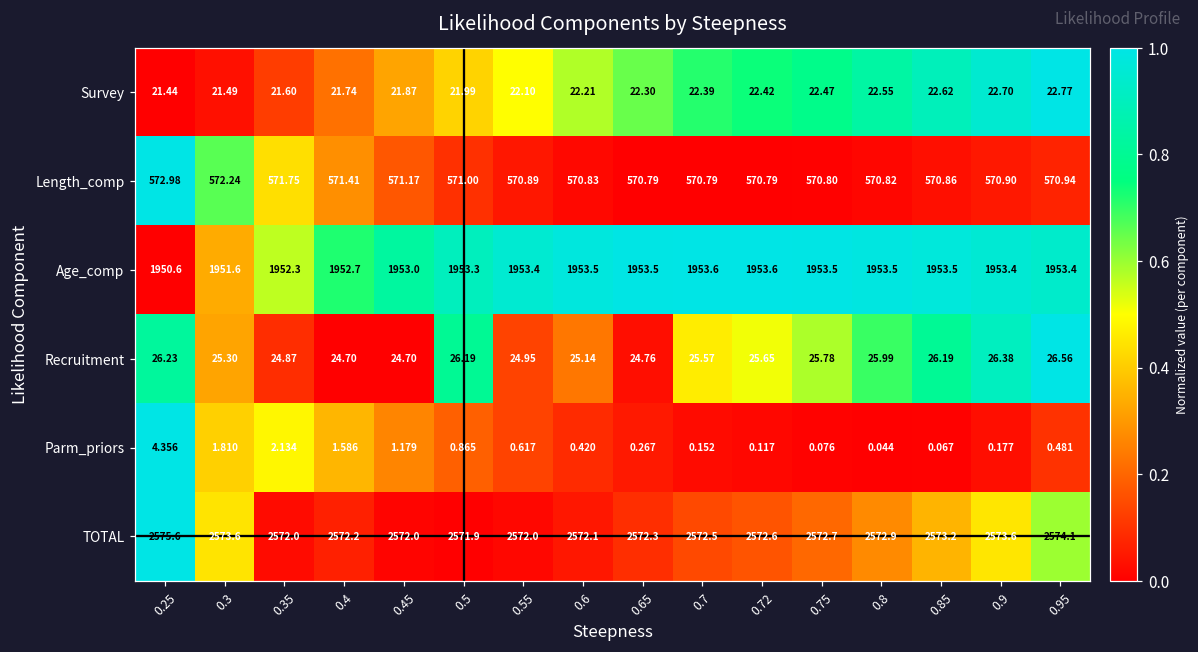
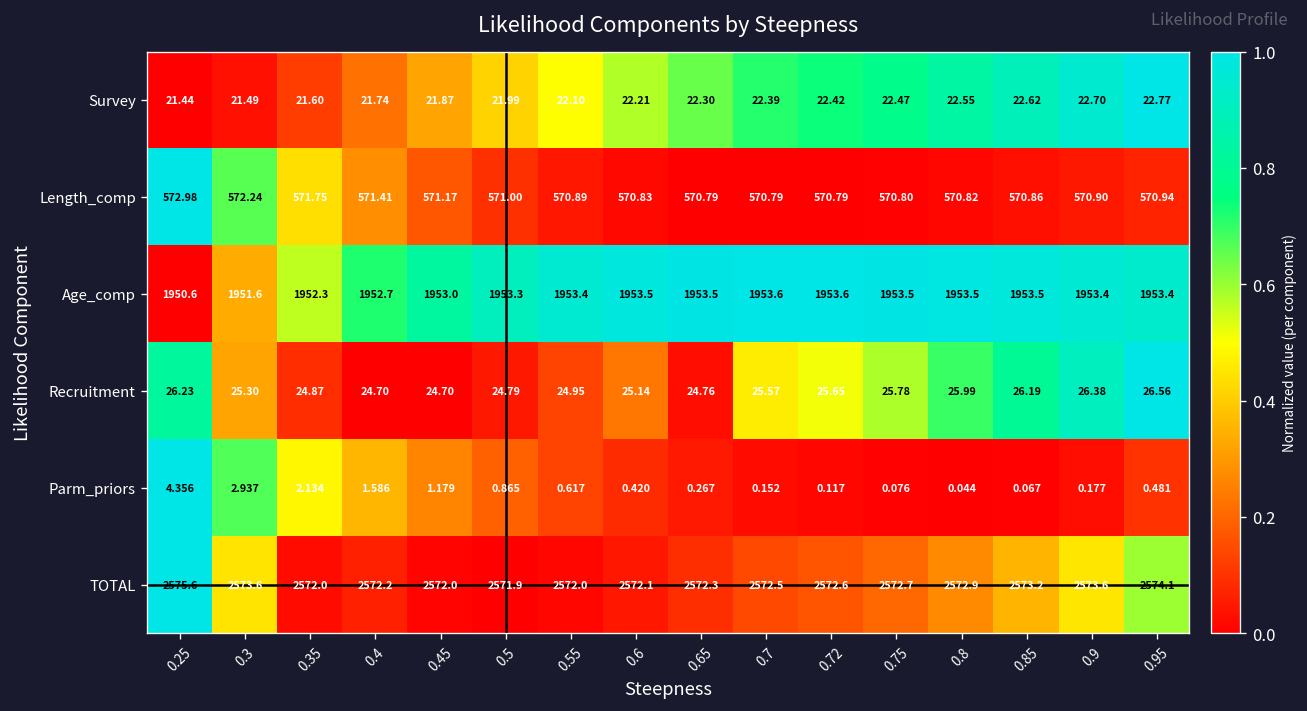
  {
    "Survey": {
      "0.25": 21.44,
      "0.3": 21.49,
      "0.35": 21.60,
      "0.4": 21.74,
      "0.45": 21.87,
      "0.5": 21.99,
      "0.55": 22.10,
      "0.6": 22.21,
      "0.65": 22.30,
      "0.7": 22.39,
      "0.72": 22.42,
      "0.75": 22.47,
      "0.8": 22.55,
      "0.85": 22.62,
      "0.9": 22.70,
      "0.95": 22.77
    },
    "Length_comp": {
      "0.25": 572.98,
      "0.3": 572.24,
      "0.35": 571.75,
      "0.4": 571.41,
      "0.45": 571.17,
      "0.5": 571.00,
      "0.55": 570.89,
      "0.6": 570.83,
      "0.65": 570.79,
      "0.7": 570.79,
      "0.72": 570.79,
      "0.75": 570.80,
      "0.8": 570.82,
      "0.85": 570.86,
      "0.9": 570.90,
      "0.95": 570.94
    },
    "Age_comp": {
      "0.25": 1950.6,
      "0.3": 1951.6,
      "0.35": 1952.3,
      "0.4": 1952.7,
      "0.45": 1953.0,
      "0.5": 1953.3,
      "0.55": 1953.4,
      "0.6": 1953.5,
      "0.65": 1953.5,
      "0.7": 1953.6,
      "0.72": 1953.6,
      "0.75": 1953.5,
      "0.8": 1953.5,
      "0.85": 1953.5,
      "0.9": 1953.4,
      "0.95": 1953.4
    },
    "Recruitment": {
      "0.25": 26.23,
      "0.3": 25.30,
      "0.35": 24.87,
      "0.4": 24.70,
      "0.45": 24.70,
-     "0.5": 26.19,
+     "0.5": 24.79,
      "0.55": 24.95,
      "0.6": 25.14,
      "0.65": 24.76,
      "0.7": 25.57,
      "0.72": 25.65,
      "0.75": 25.78,
      "0.8": 25.99,
      "0.85": 26.19,
      "0.9": 26.38,
      "0.95": 26.56
    },
    "Parm_priors": {
      "0.25": 4.356,
-     "0.3": 1.810,
+     "0.3": 2.937,
      "0.35": 2.134,
      "0.4": 1.586,
      "0.45": 1.179,
      "0.5": 0.865,
      "0.55": 0.617,
      "0.6": 0.420,
      "0.65": 0.267,
      "0.7": 0.152,
      "0.72": 0.117,
      "0.75": 0.076,
      "0.8": 0.044,
      "0.85": 0.067,
      "0.9": 0.177,
      "0.95": 0.481
    },
    "TOTAL": {
      "0.25": 2575.6,
      "0.3": 2573.6,
      "0.35": 2572.0,
      "0.4": 2572.2,
      "0.45": 2572.0,
      "0.5": 2571.9,
      "0.55": 2572.0,
      "0.6": 2572.1,
      "0.65": 2572.3,
      "0.7": 2572.5,
      "0.72": 2572.6,
      "0.75": 2572.7,
      "0.8": 2572.9,
      "0.85": 2573.2,
      "0.9": 2573.6,
      "0.95": 2574.1
    }
  }
